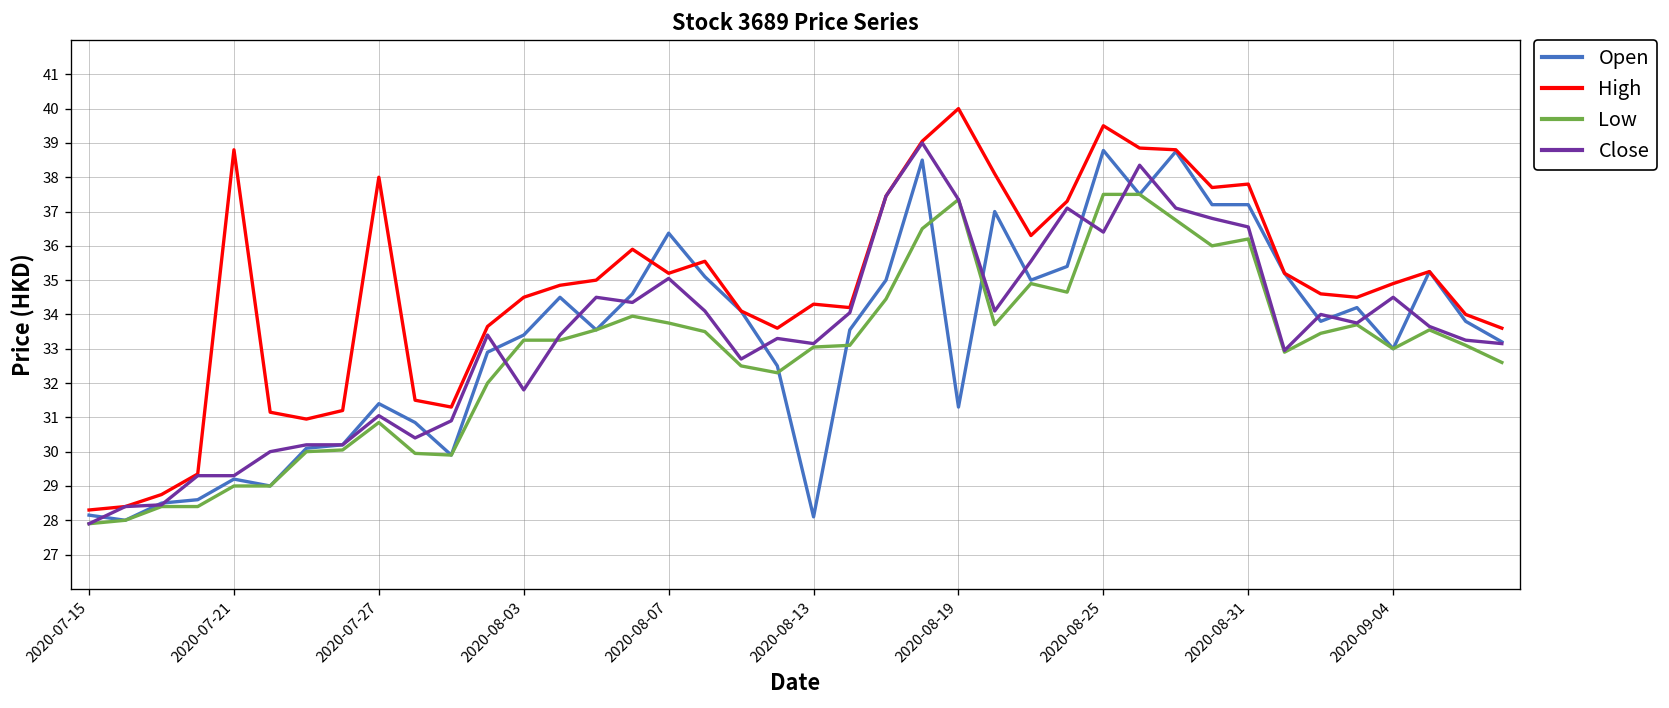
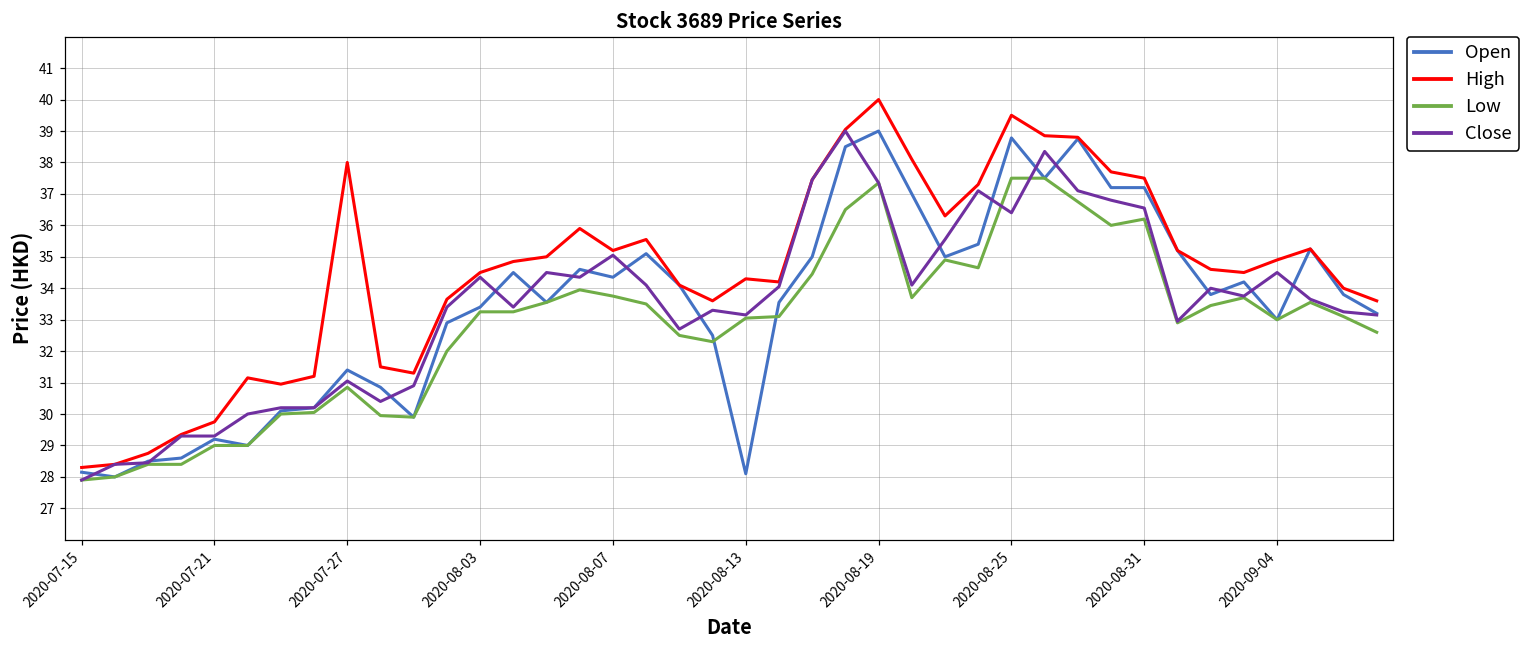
  {
    "Open": {
      "2020-07-15": 28.2,
      "2020-07-21": 29.2,
      "2020-07-27": 31.4,
      "2020-08-03": 33.4,
-     "2020-08-07": 36.4,
+     "2020-08-07": 34.4,
      "2020-08-13": 28.1,
-     "2020-08-19": 31.3,
+     "2020-08-19": 39.0,
      "2020-08-25": 38.8,
      "2020-08-31": 37.2
    },
    "High": {
      "2020-07-15": 28.3,
-     "2020-07-21": 38.8,
+     "2020-07-21": 29.8,
      "2020-07-27": 38.0,
      "2020-08-03": 34.5,
      "2020-08-07": 35.2,
      "2020-08-13": 34.3,
      "2020-08-19": 40.0,
      "2020-08-25": 39.5,
-     "2020-08-31": 37.8,
+     "2020-08-31": 37.5,
      "2020-09-04": 34.9
    },
    "Low": {
      "2020-07-21": 29.0,
      "2020-07-27": 30.9,
      "2020-08-03": 33.3,
      "2020-08-07": 33.8,
      "2020-08-13": 33.1,
      "2020-08-25": 37.5,
      "2020-08-31": 36.2
    },
    "Close": {
      "2020-07-21": 29.3,
      "2020-07-27": 31.1,
-     "2020-08-03": 31.8,
+     "2020-08-03": 34.4,
      "2020-08-07": 35.1,
      "2020-08-13": 33.2,
      "2020-08-25": 36.4,
      "2020-08-31": 36.6,
      "2020-09-04": 34.5
    }
  }
